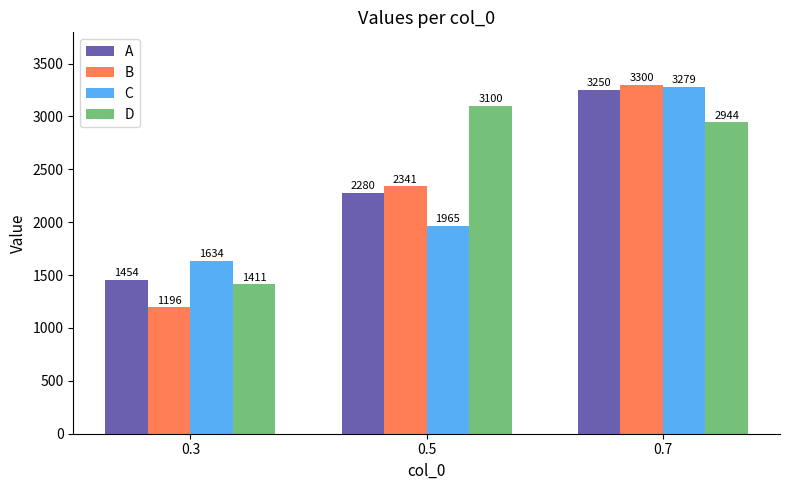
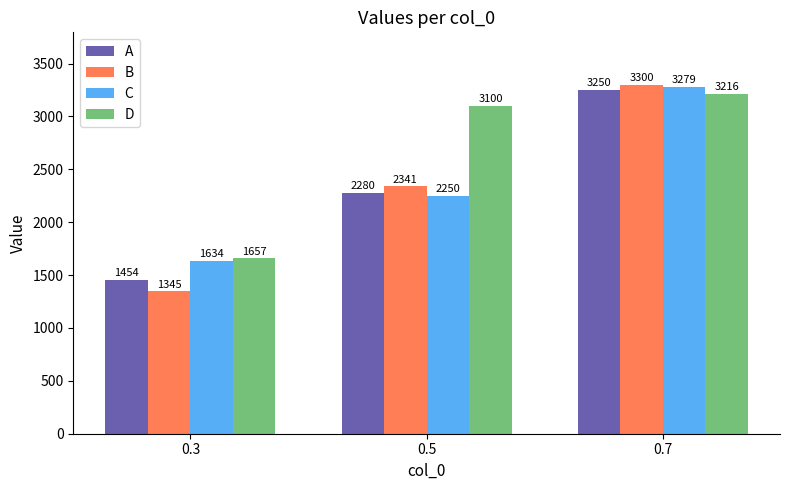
  {
    "A": {
      "0.3": 1454,
      "0.5": 2280,
      "0.7": 3250
    },
    "B": {
-     "0.3": 1196,
+     "0.3": 1345,
      "0.5": 2341,
      "0.7": 3300
    },
    "C": {
      "0.3": 1634,
-     "0.5": 1965,
+     "0.5": 2250,
      "0.7": 3279
    },
    "D": {
-     "0.3": 1411,
+     "0.3": 1657,
      "0.5": 3100,
-     "0.7": 2944
+     "0.7": 3216
    }
  }
